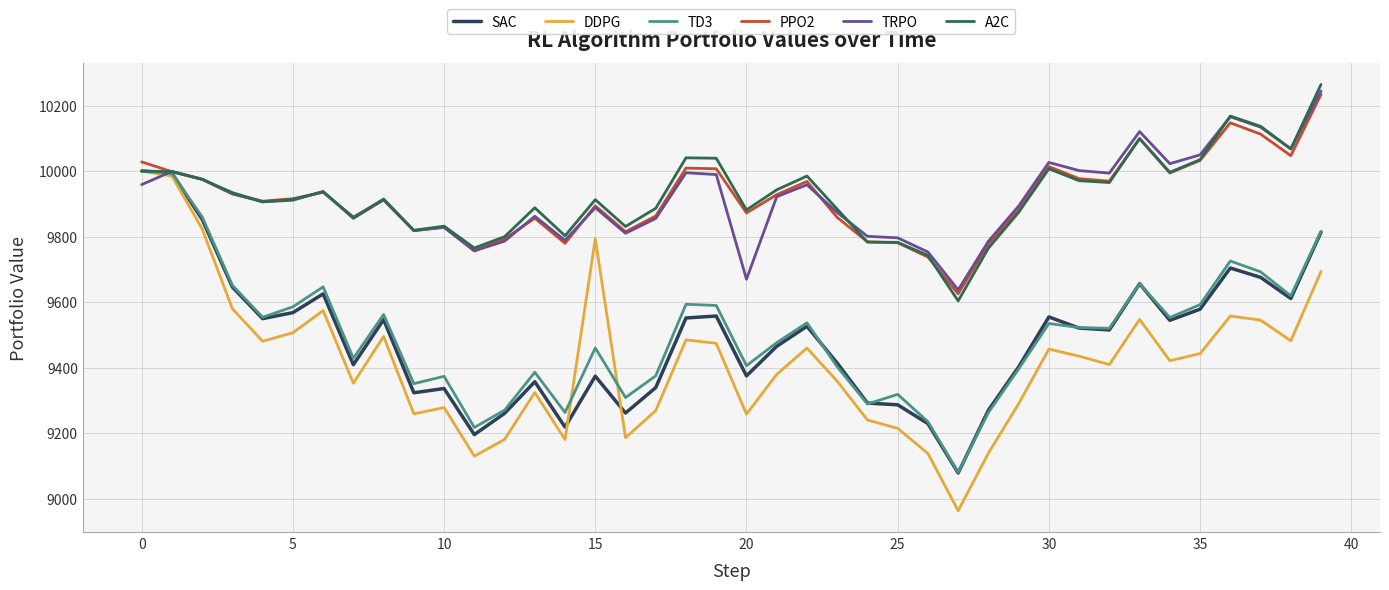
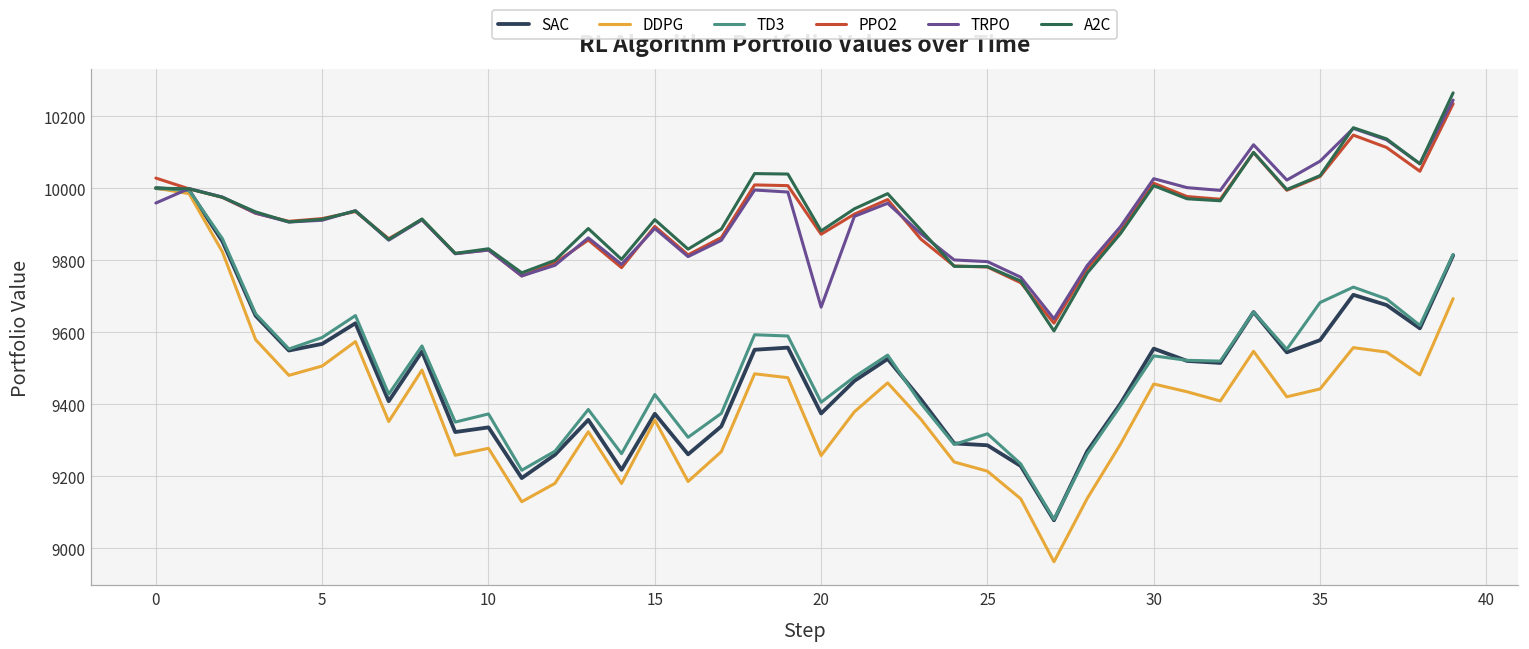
  {
    "DDPG": {
      "5": 9510,
      "10": 9280,
-     "15": 9790,
+     "15": 9360,
      "20": 9260,
      "25": 9210,
      "30": 9460,
      "35": 9440
    },
    "TD3": {
      "5": 9590,
      "10": 9370,
-     "15": 9460,
+     "15": 9430,
      "20": 9410,
      "25": 9320,
      "30": 9530,
-     "35": 9590
+     "35": 9680
    },
    "PPO2": {
      "0": 10030,
      "20": 9870
    },
    "TRPO": {
      "0": 9960,
      "20": 9670,
      "25": 9800,
      "30": 10030,
-     "35": 10050
+     "35": 10070
    }
  }
